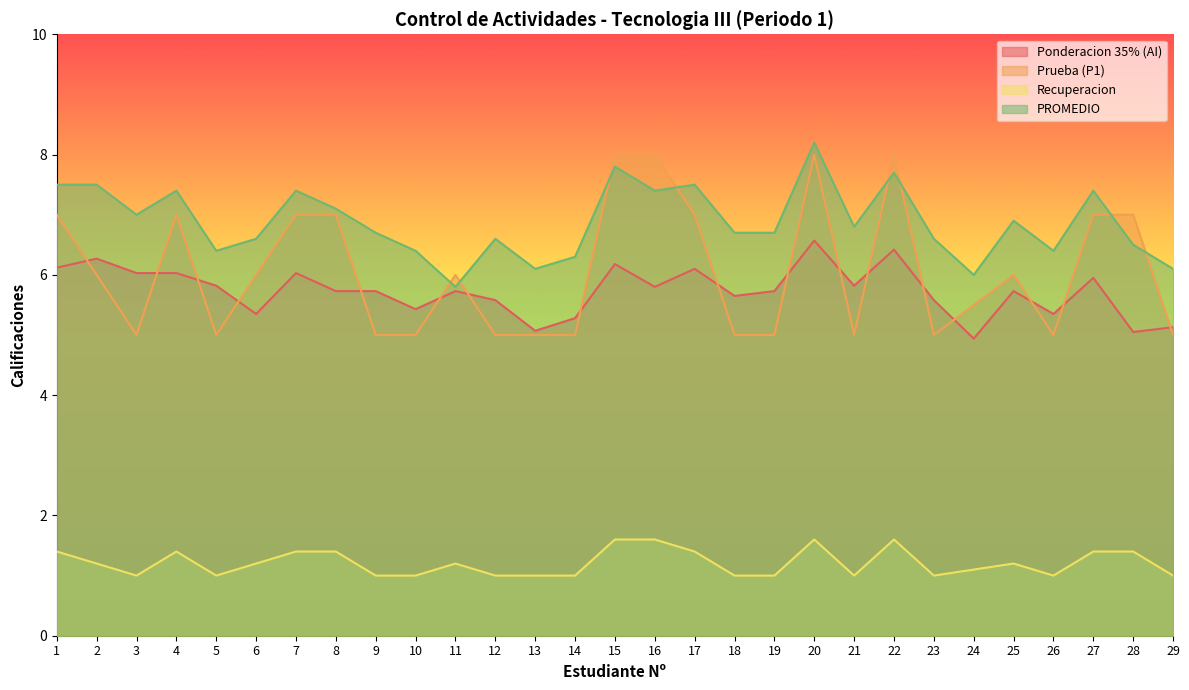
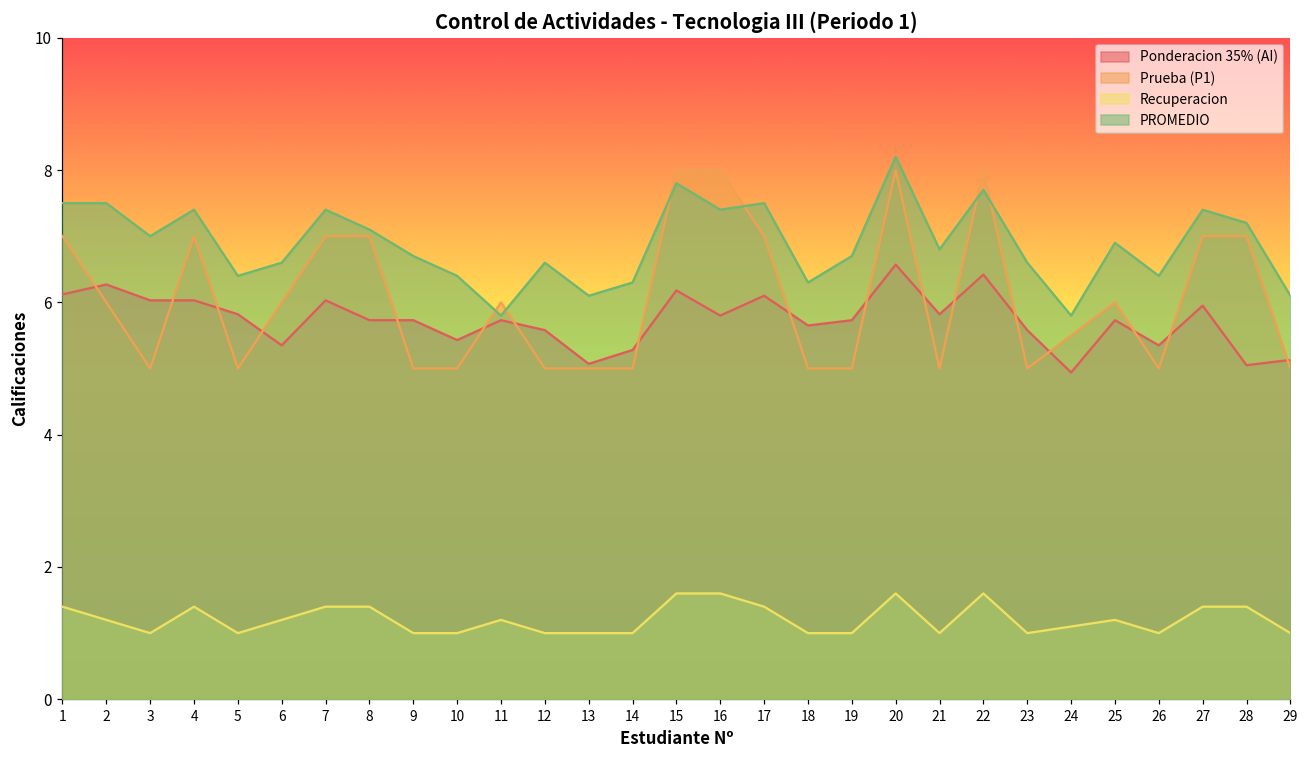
  {
    "PROMEDIO": {
      "1": 7.5,
      "2": 7.5,
      "3": 7.0,
      "4": 7.4,
      "5": 6.4,
      "6": 6.6,
      "7": 7.4,
      "8": 7.1,
      "9": 6.7,
      "10": 6.4,
      "11": 5.8,
      "12": 6.6,
      "13": 6.1,
      "14": 6.3,
      "15": 7.8,
      "16": 7.4,
      "17": 7.5,
-     "18": 6.7,
+     "18": 6.3,
      "19": 6.7,
      "20": 8.2,
      "21": 6.8,
      "22": 7.7,
      "23": 6.6,
-     "24": 6.0,
+     "24": 5.8,
      "25": 6.9,
      "26": 6.4,
      "27": 7.4,
-     "28": 6.5,
+     "28": 7.2,
      "29": 6.1
    }
  }
